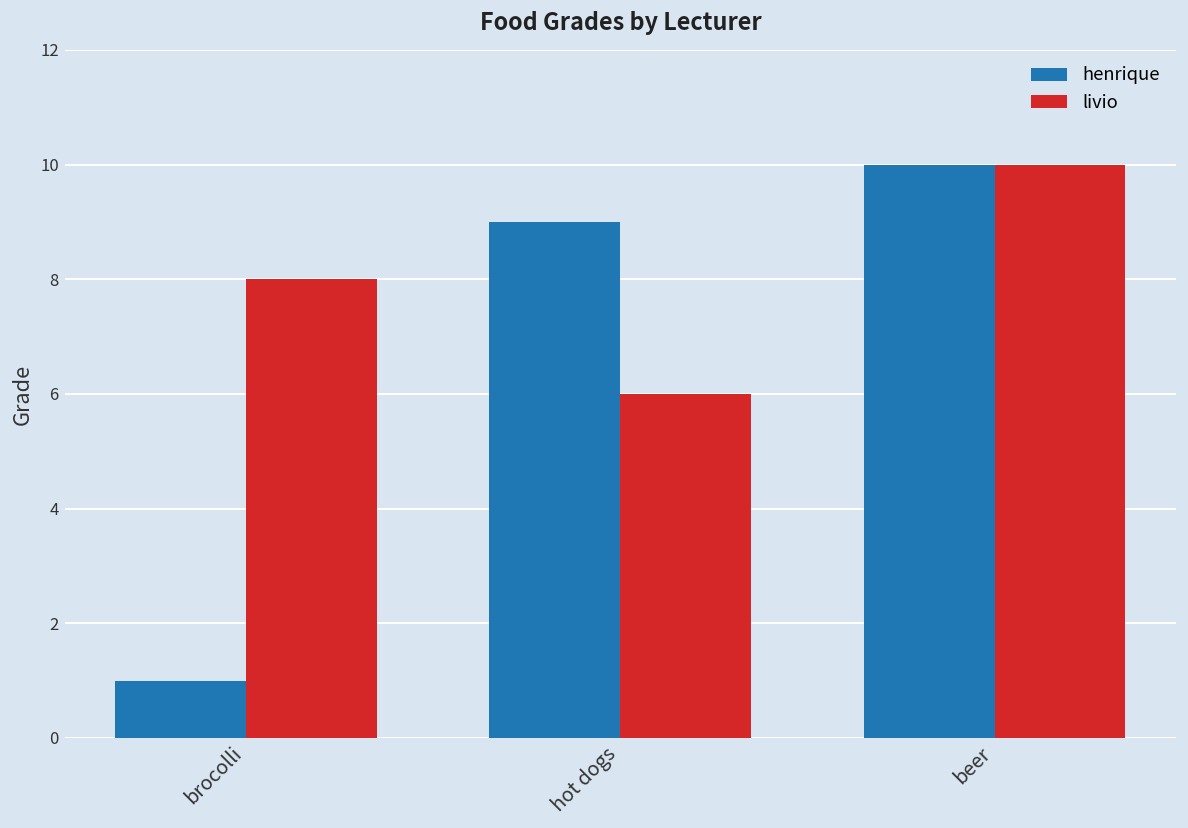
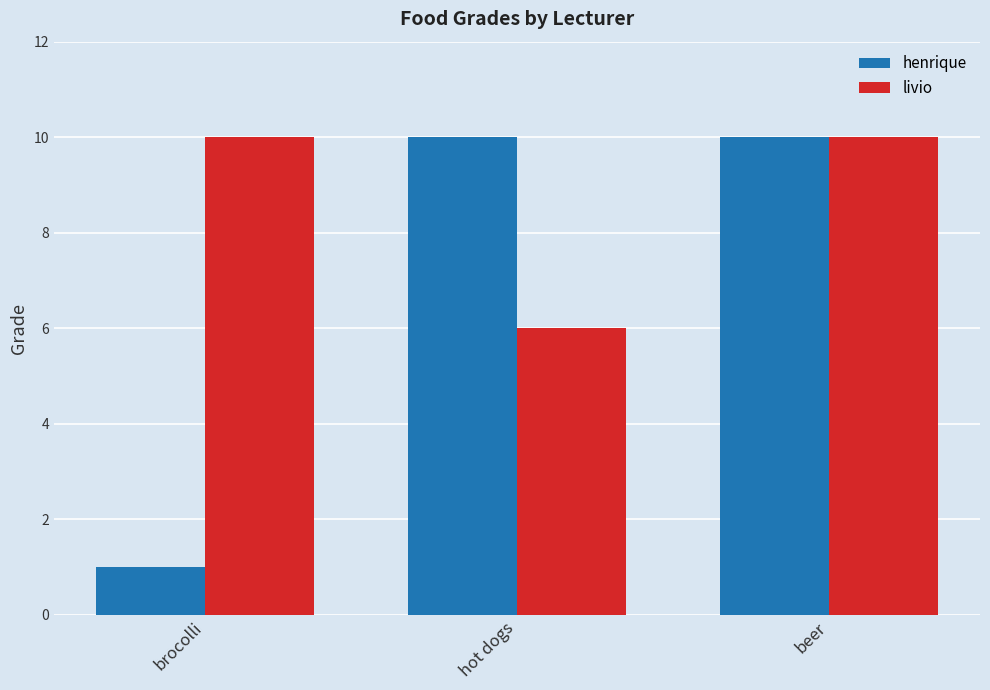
  {
    "henrique": {
      "brocolli": 1,
-     "hot dogs": 9,
+     "hot dogs": 10,
      "beer": 10
    },
    "livio": {
-     "brocolli": 8,
+     "brocolli": 10,
      "hot dogs": 6,
      "beer": 10
    }
  }
